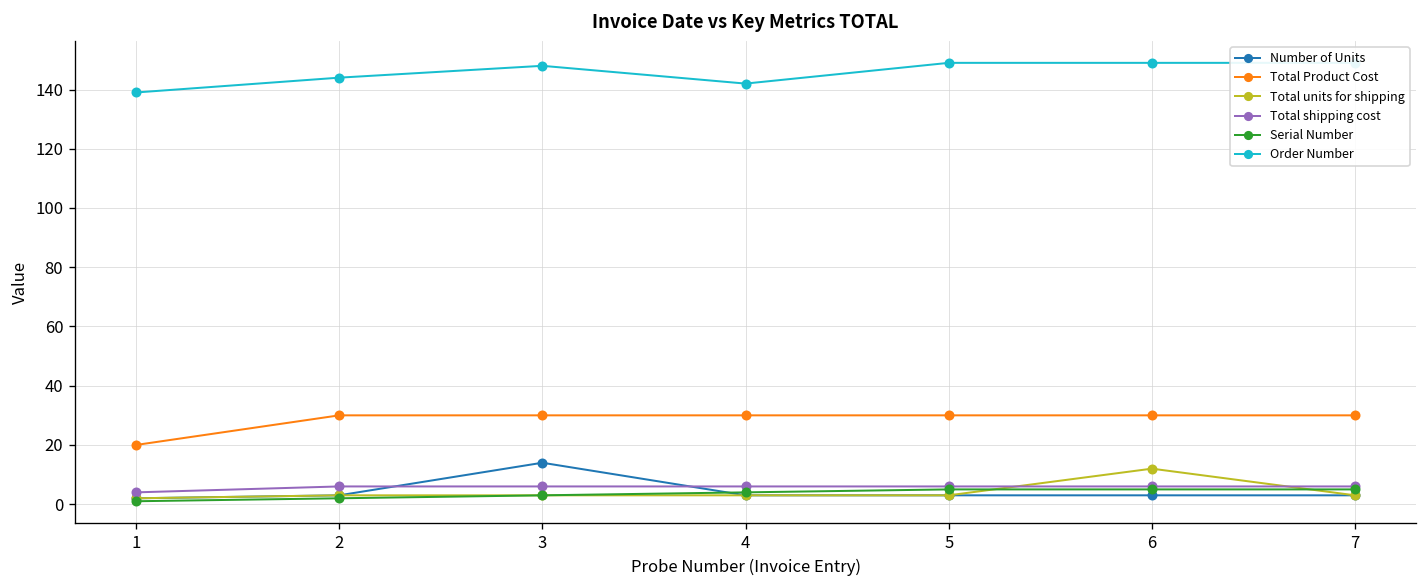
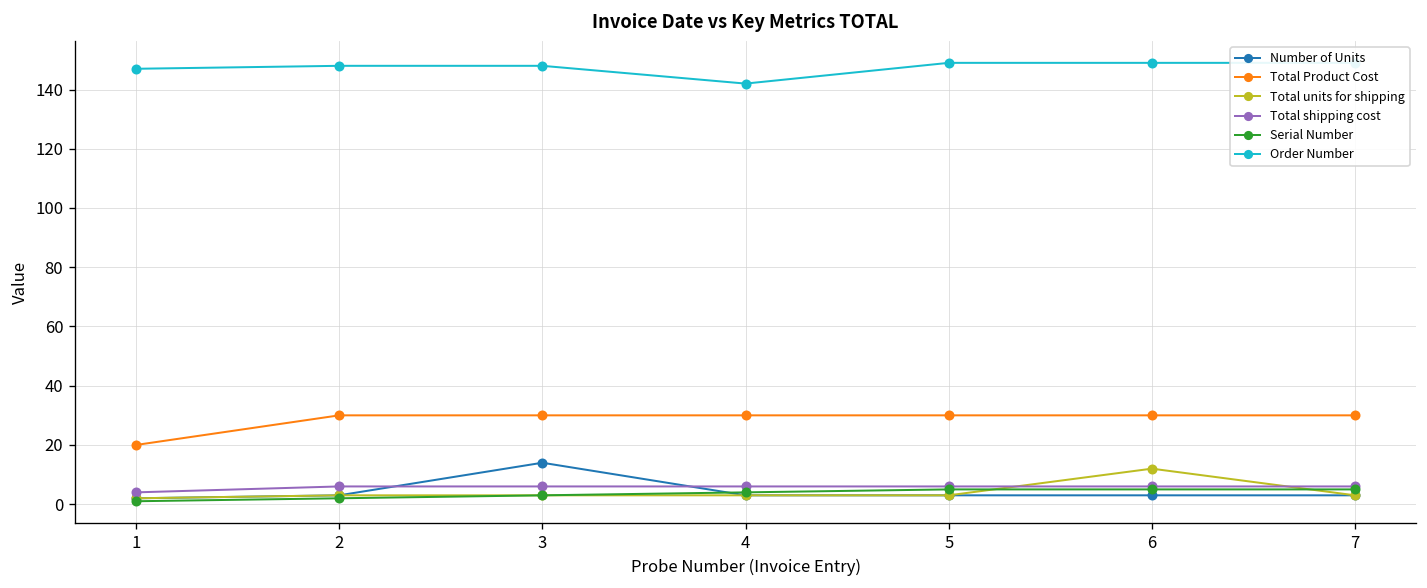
  {
    "Number of Units": {
      "3": 14,
      "6": 3
    },
    "Total Product Cost": {
      "1": 20,
      "2": 30,
      "3": 30,
      "4": 30,
      "5": 30,
      "6": 30,
      "7": 30
    },
    "Total units for shipping": {
      "6": 12
    },
    "Total shipping cost": {
      "1": 4,
      "2": 6,
      "3": 6,
      "4": 6
    },
    "Order Number": {
-     "1": 139,
-     "2": 144,
+     "1": 147,
+     "2": 148,
      "3": 148,
      "4": 142,
      "5": 149,
      "6": 149
    }
  }
